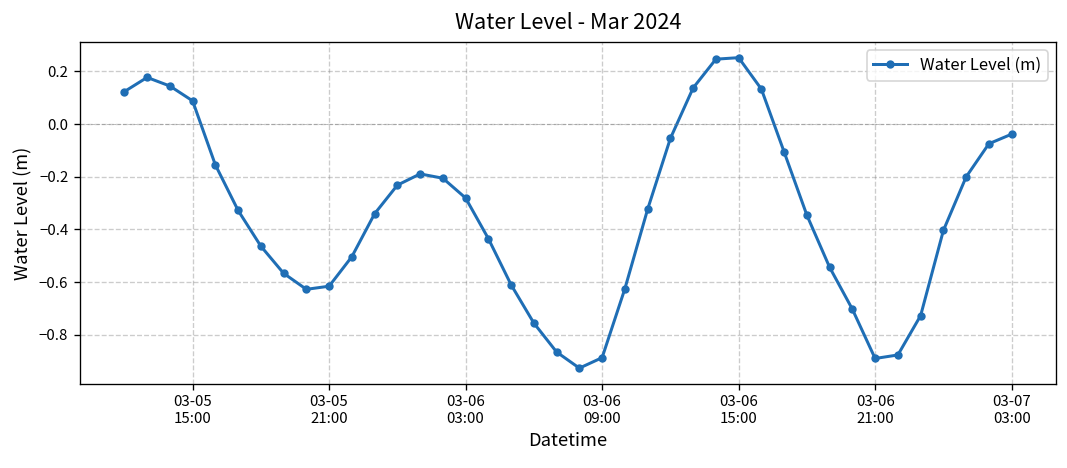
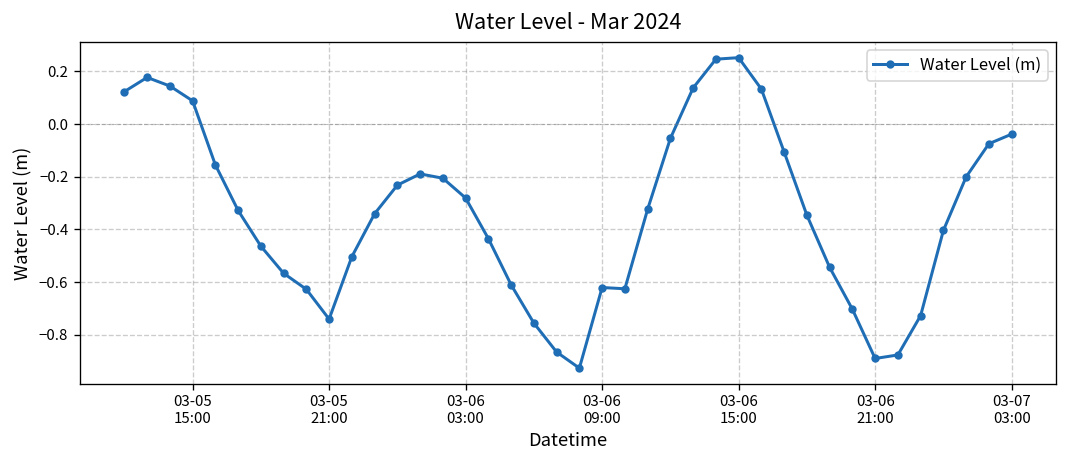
  {
    "03-05 15:00": 0.09,
-   "03-05 21:00": -0.62,
+   "03-05 21:00": -0.74,
    "03-06 03:00": -0.28,
-   "03-06 09:00": -0.89,
+   "03-06 09:00": -0.62,
    "03-06 15:00": 0.25,
    "03-06 21:00": -0.89,
    "03-07 03:00": -0.04
  }
